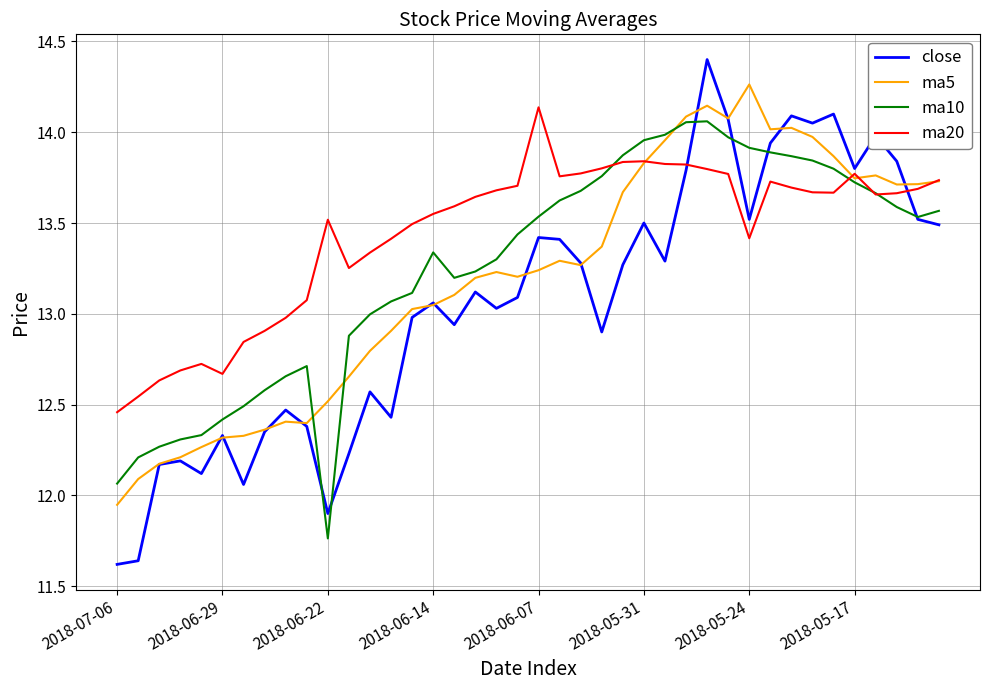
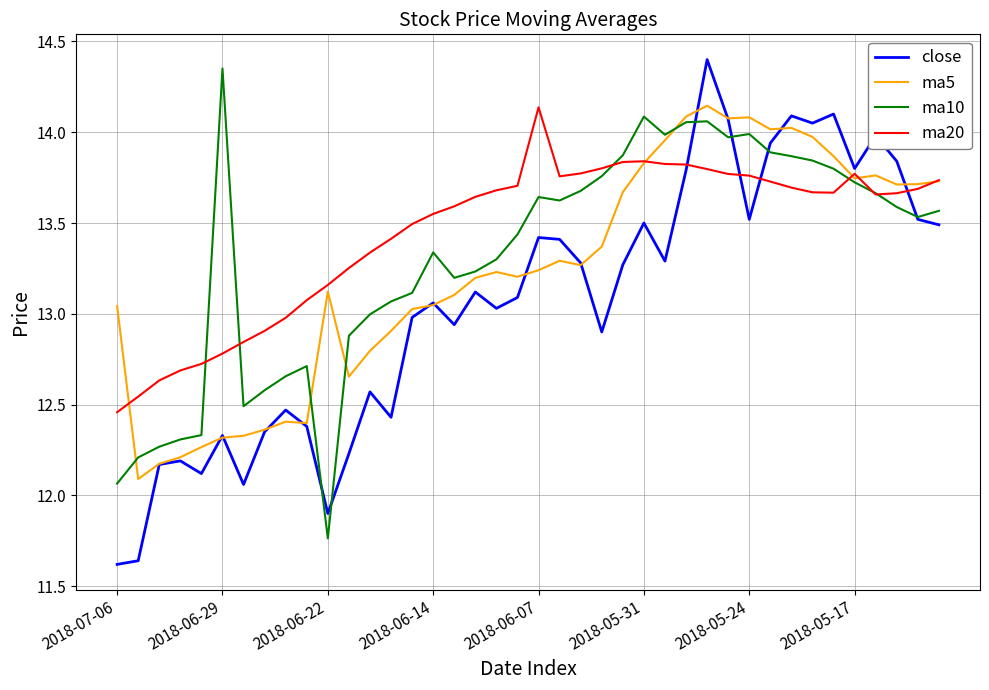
  {
    "close": {
      "2018-07-06": 11.62,
      "2018-06-22": 11.90,
      "2018-06-07": 13.42,
      "2018-05-31": 13.50,
      "2018-05-24": 13.52,
      "2018-05-17": 13.80
    },
    "ma5": {
-     "2018-07-06": 11.95,
-     "2018-06-22": 12.52,
+     "2018-07-06": 13.04,
+     "2018-06-22": 13.12,
      "2018-06-07": 13.24,
-     "2018-05-24": 14.26,
+     "2018-05-24": 14.08,
      "2018-05-17": 13.75
    },
    "ma10": {
      "2018-07-06": 12.07,
-     "2018-06-29": 12.42,
+     "2018-06-29": 14.35,
      "2018-06-22": 11.76,
      "2018-06-14": 13.34,
-     "2018-06-07": 13.54,
-     "2018-05-31": 13.96,
-     "2018-05-24": 13.91,
+     "2018-06-07": 13.64,
+     "2018-05-31": 14.09,
+     "2018-05-24": 13.99,
      "2018-05-17": 13.72
    },
    "ma20": {
      "2018-07-06": 12.46,
-     "2018-06-29": 12.67,
-     "2018-06-22": 13.52,
+     "2018-06-29": 12.78,
+     "2018-06-22": 13.16,
      "2018-06-14": 13.55,
      "2018-06-07": 14.14,
-     "2018-05-24": 13.42,
+     "2018-05-24": 13.76,
      "2018-05-17": 13.77
    }
  }
